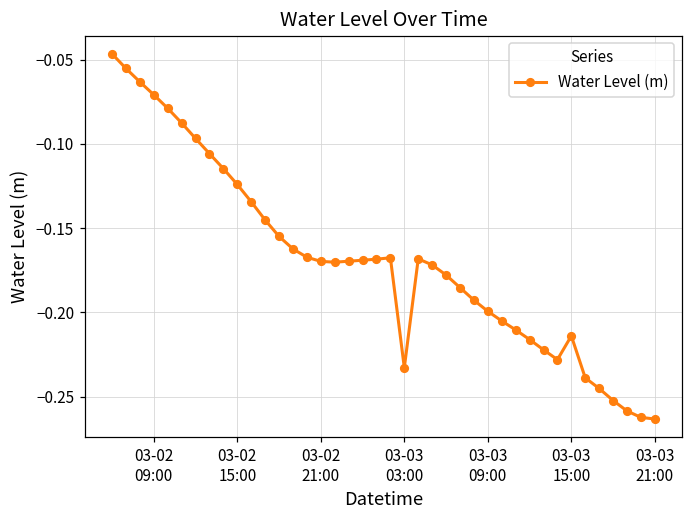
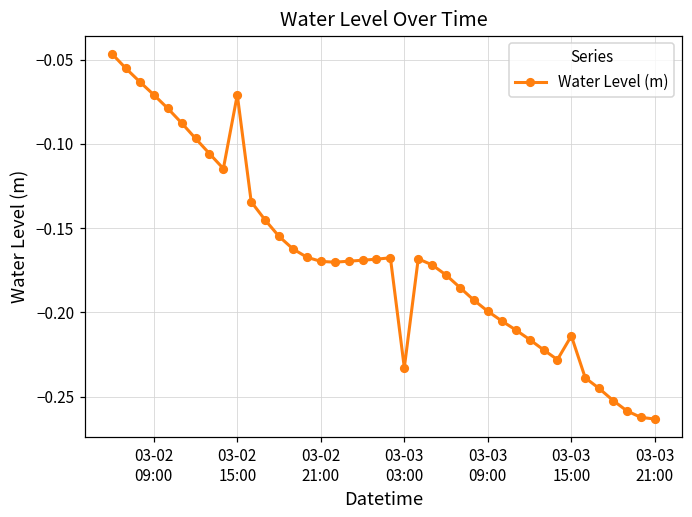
  {
    "03-02 09:00": -0.071,
-   "03-02 15:00": -0.124,
+   "03-02 15:00": -0.071,
    "03-02 21:00": -0.170,
    "03-03 03:00": -0.233,
    "03-03 09:00": -0.199,
    "03-03 15:00": -0.214,
    "03-03 21:00": -0.263
  }
